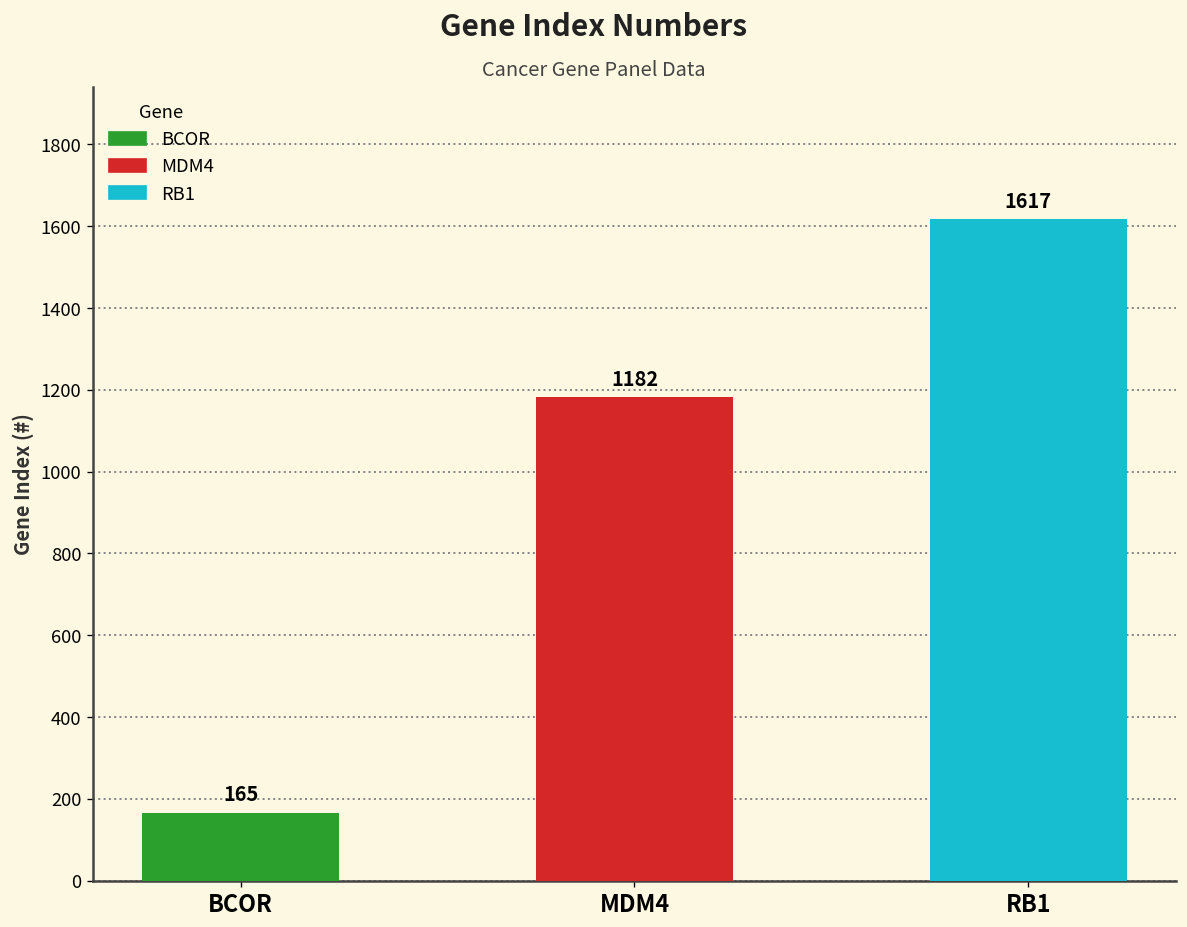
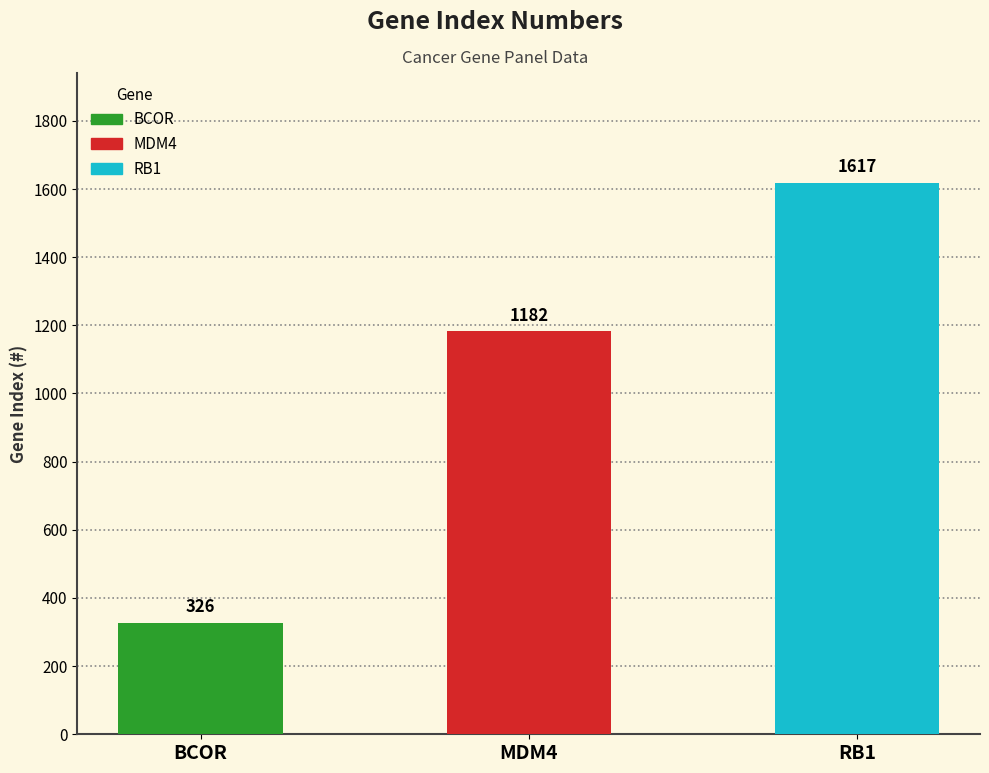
  {
-   "BCOR": 165,
+   "BCOR": 326,
    "MDM4": 1182,
    "RB1": 1617
  }
